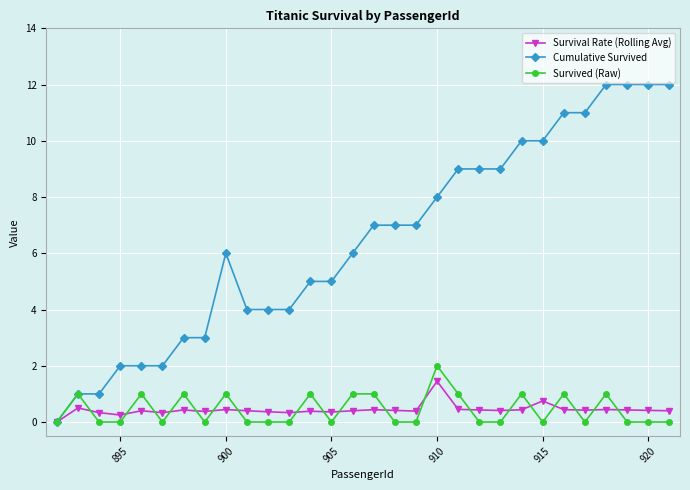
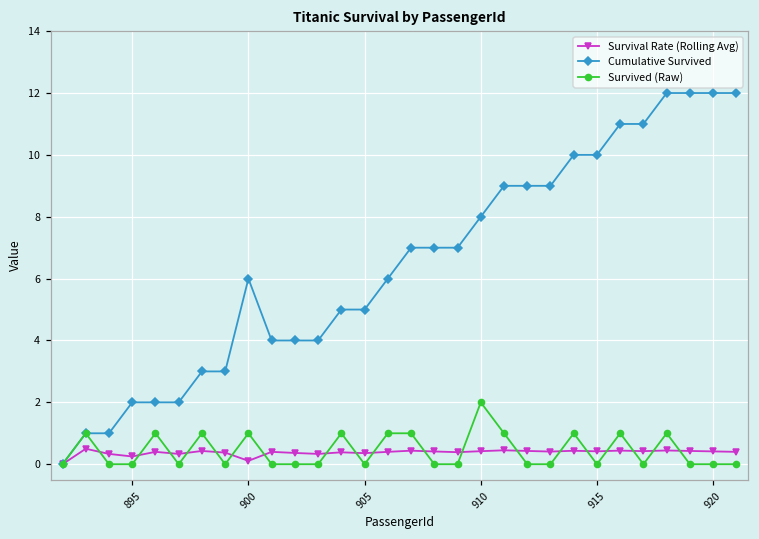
  {
    "Survival Rate (Rolling Avg)": {
      "895": 0.3,
-     "900": 0.4,
+     "900": 0.1,
      "905": 0.4,
-     "910": 1.5,
-     "915": 0.8,
+     "910": 0.4,
+     "915": 0.4,
      "920": 0.4
    },
    "Cumulative Survived": {
      "895": 2.0,
      "900": 6.0,
      "905": 5.0,
      "910": 8.0,
      "915": 10.0,
      "920": 12.0
    },
    "Survived (Raw)": {
      "895": 0.0,
      "900": 1.0,
      "905": 0.0,
      "910": 2.0,
      "915": 0.0,
      "920": 0.0
    }
  }
